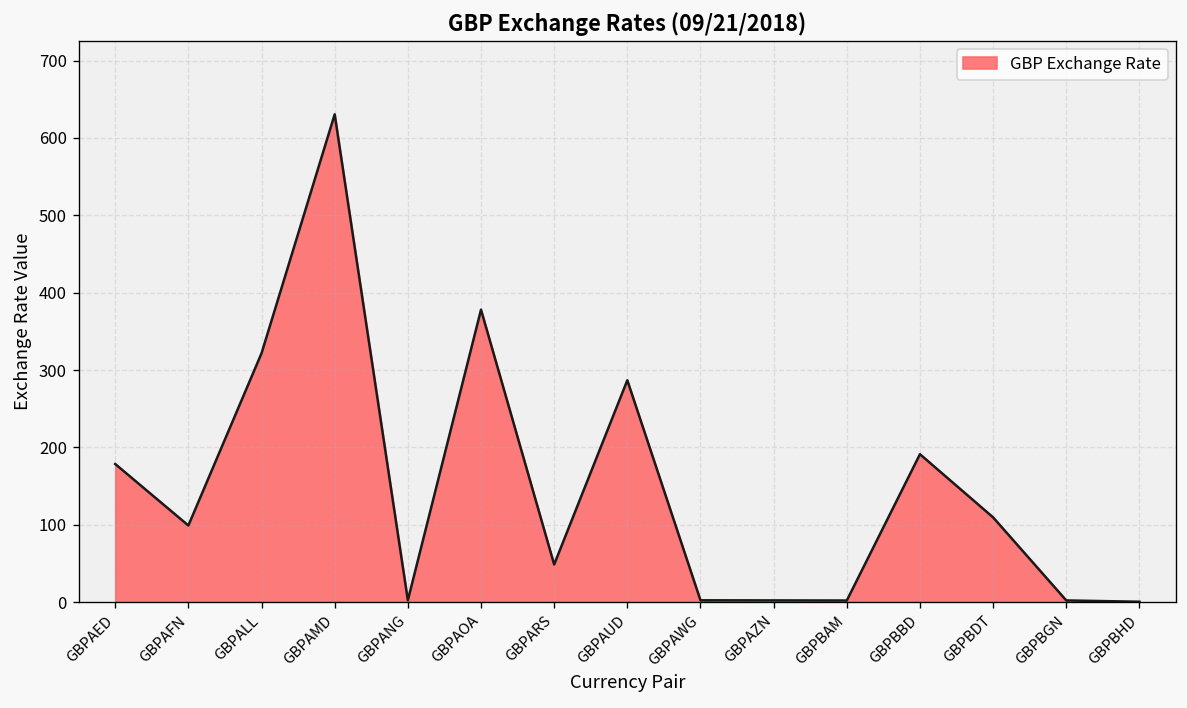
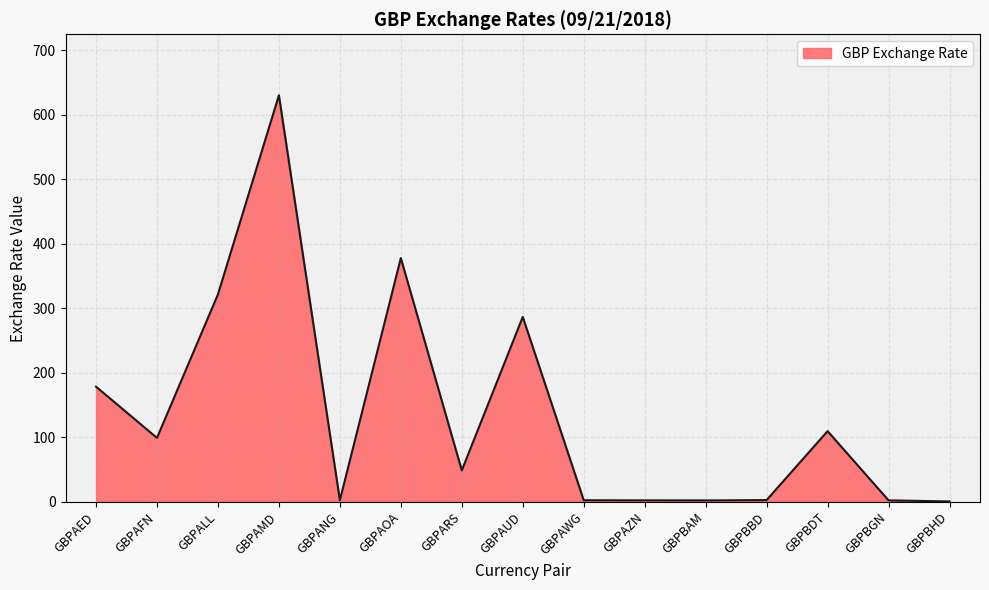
  {
    "GBPAED": 180,
    "GBPAFN": 100,
    "GBPALL": 320,
    "GBPAMD": 630,
    "GBPANG": 0,
    "GBPAOA": 380,
    "GBPARS": 50,
    "GBPAUD": 290,
    "GBPAWG": 0,
    "GBPAZN": 0,
    "GBPBAM": 0,
-   "GBPBBD": 190,
+   "GBPBBD": 0,
    "GBPBDT": 110,
    "GBPBGN": 0,
    "GBPBHD": 0
  }
